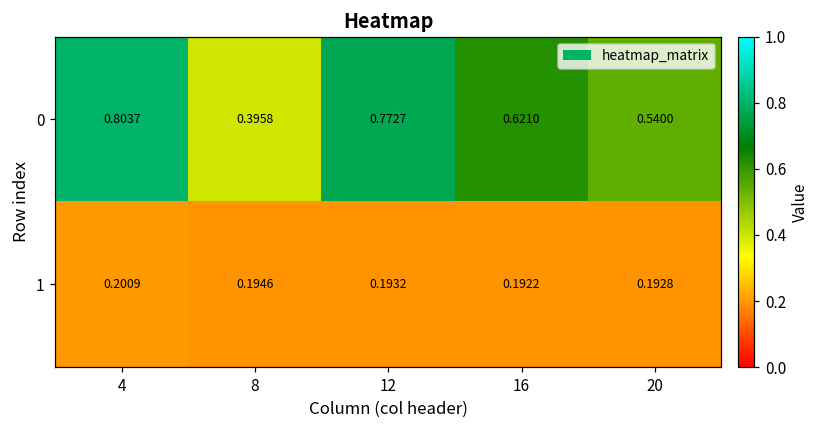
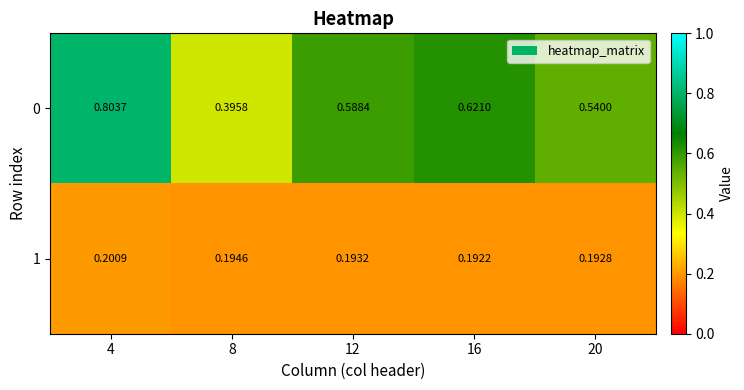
  {
    "0": {
      "4": 0.8037,
      "8": 0.3958,
-     "12": 0.7727,
+     "12": 0.5884,
      "16": 0.6210,
      "20": 0.5400
    },
    "1": {
      "4": 0.2009,
      "8": 0.1946,
      "12": 0.1932,
      "16": 0.1922,
      "20": 0.1928
    }
  }
